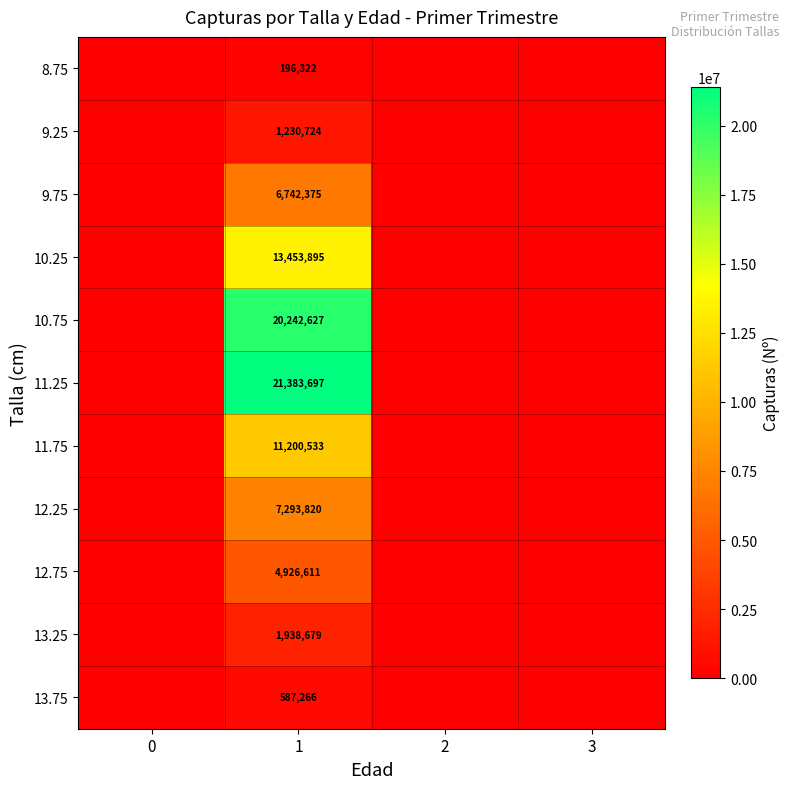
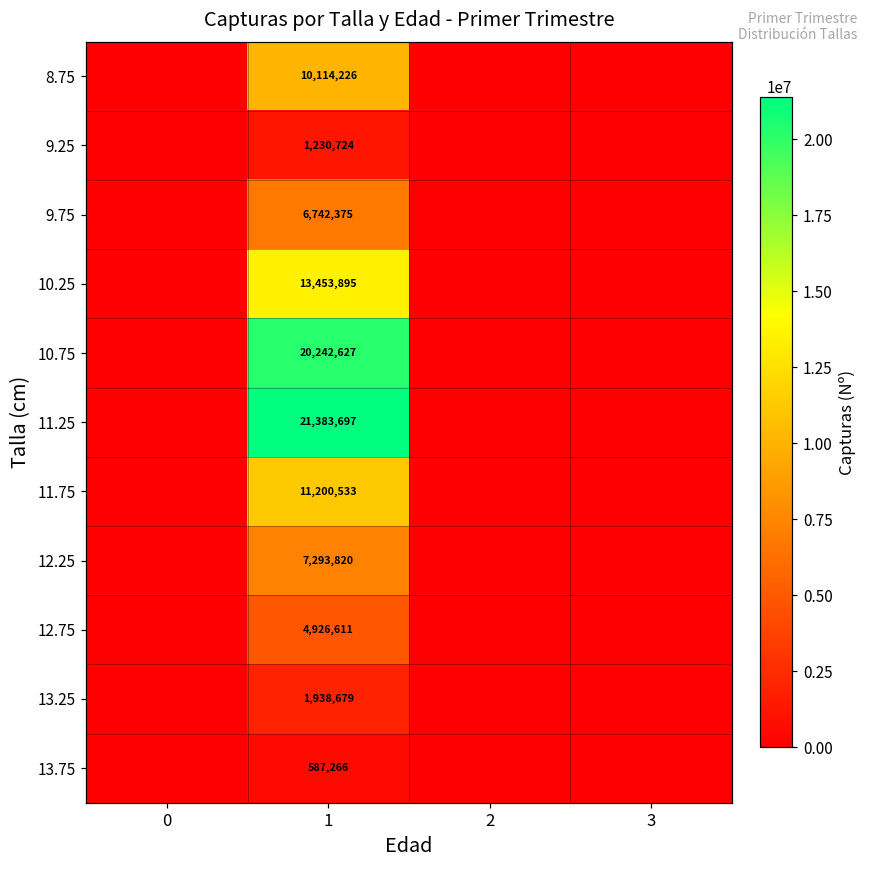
  {
    "8.75": {
-     "1": "196,322"
+     "1": "10,114,226"
    },
    "9.25": {
      "1": "1,230,724"
    },
    "9.75": {
      "1": "6,742,375"
    },
    "10.25": {
      "1": "13,453,895"
    },
    "10.75": {
      "1": "20,242,627"
    },
    "11.25": {
      "1": "21,383,697"
    },
    "11.75": {
      "1": "11,200,533"
    },
    "12.25": {
      "1": "7,293,820"
    },
    "12.75": {
      "1": "4,926,611"
    },
    "13.25": {
      "1": "1,938,679"
    },
    "13.75": {
      "1": "587,266"
    }
  }
